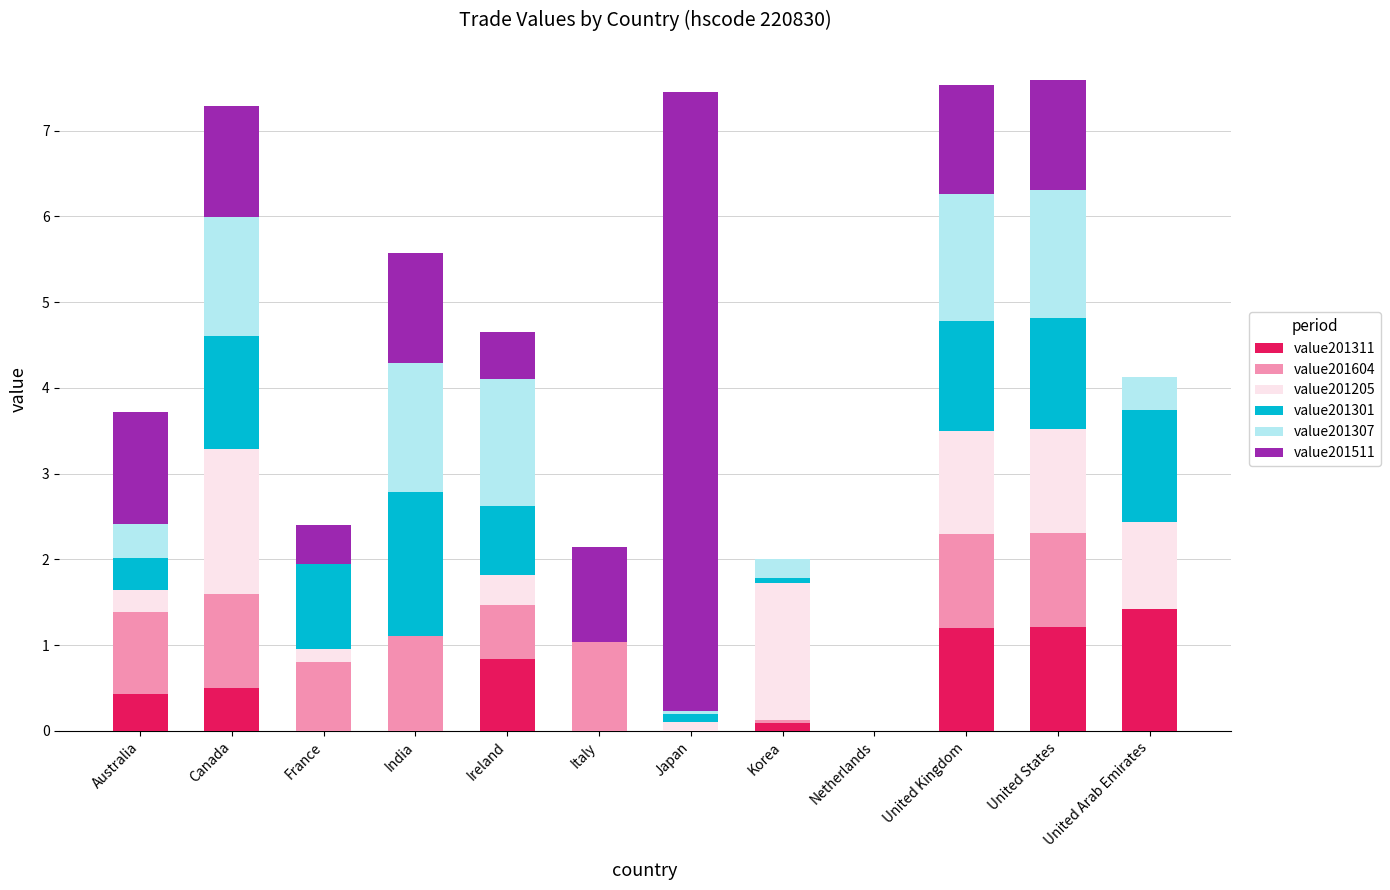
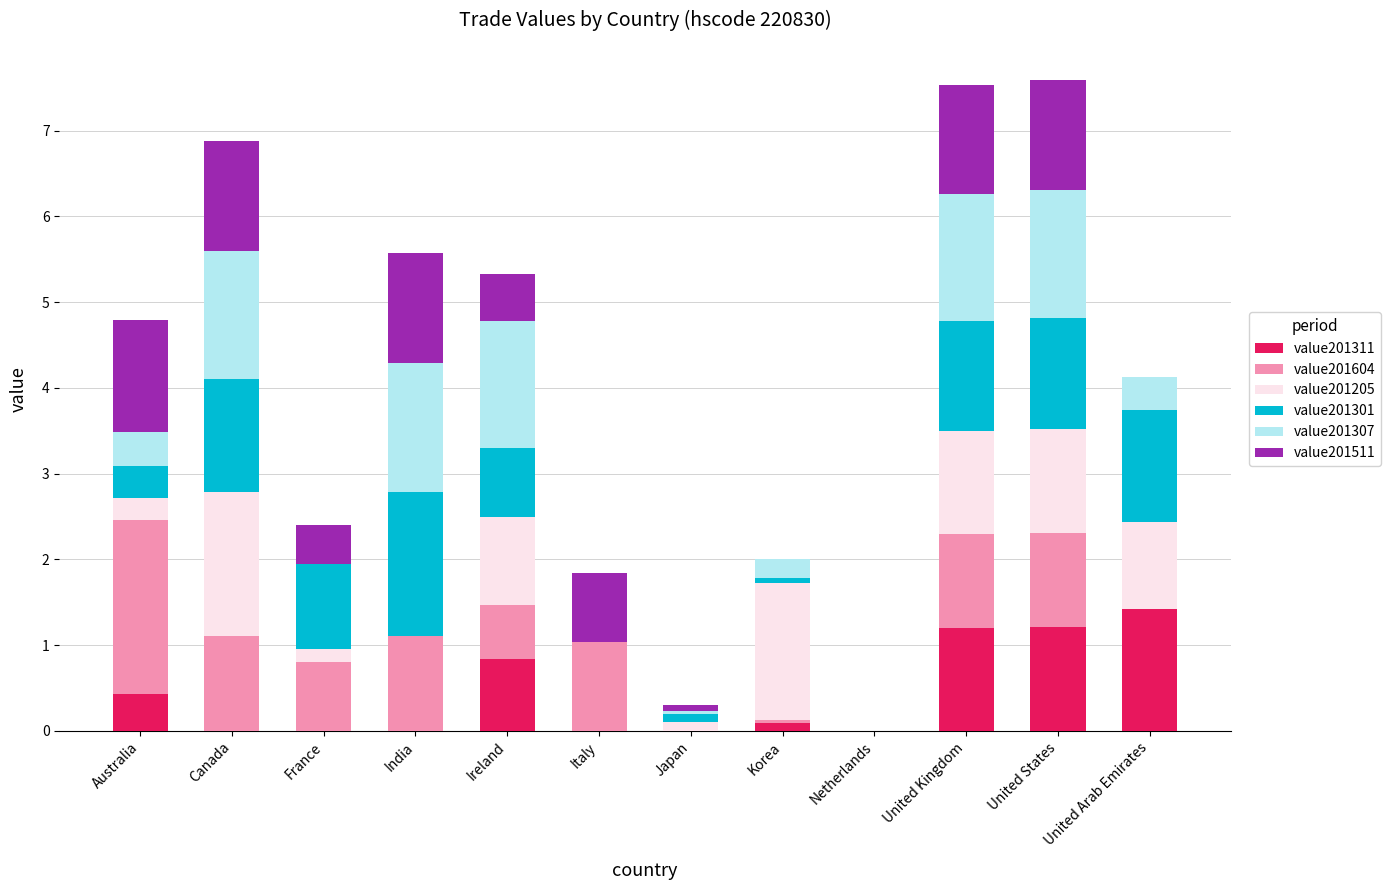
  {
    "value201311": {
      "Australia": 0.4,
-     "Canada": 0.5,
+     "Canada": 0.0,
      "France": 0.0,
      "India": 0.0,
      "Ireland": 0.8,
      "Italy": 0.0,
      "Japan": 0.0,
      "Korea": 0.1,
      "Netherlands": 0.0,
      "United Kingdom": 1.2,
      "United States": 1.2,
      "United Arab Emirates": 1.4
    },
    "value201604": {
-     "Australia": 1.0,
+     "Australia": 2.0,
      "Canada": 1.1,
      "France": 0.8,
      "India": 1.1,
      "Ireland": 0.6,
      "Italy": 1.0,
      "Japan": 0.0,
      "Korea": 0.0,
      "Netherlands": 0.0,
      "United Kingdom": 1.1,
      "United States": 1.1,
      "United Arab Emirates": 0.0
    },
    "value201205": {
      "Australia": 0.3,
      "Canada": 1.7,
      "France": 0.2,
      "India": 0.0,
-     "Ireland": 0.3,
+     "Ireland": 1.0,
      "Italy": 0.0,
      "Japan": 0.1,
      "Korea": 1.6,
      "Netherlands": 0.0,
      "United Kingdom": 1.2,
      "United States": 1.2,
      "United Arab Emirates": 1.0
    },
    "value201301": {
      "Australia": 0.4,
      "Canada": 1.3,
      "France": 1.0,
      "India": 1.7,
      "Ireland": 0.8,
      "Italy": 0.0,
      "Japan": 0.1,
      "Korea": 0.1,
      "Netherlands": 0.0,
      "United Kingdom": 1.3,
      "United States": 1.3,
      "United Arab Emirates": 1.3
    },
    "value201307": {
      "Australia": 0.4,
-     "Canada": 1.4,
+     "Canada": 1.5,
      "France": 0.0,
      "India": 1.5,
      "Ireland": 1.5,
      "Italy": 0.0,
      "Japan": 0.0,
      "Korea": 0.2,
      "Netherlands": 0.0,
      "United Kingdom": 1.5,
      "United States": 1.5,
      "United Arab Emirates": 0.4
    },
    "value201511": {
      "Australia": 1.3,
      "Canada": 1.3,
      "France": 0.5,
      "India": 1.3,
      "Ireland": 0.6,
-     "Italy": 1.1,
-     "Japan": 7.2,
+     "Italy": 0.8,
+     "Japan": 0.1,
      "Korea": 0.0,
      "Netherlands": 0.0,
      "United Kingdom": 1.3,
      "United States": 1.3,
      "United Arab Emirates": 0.0
    }
  }
